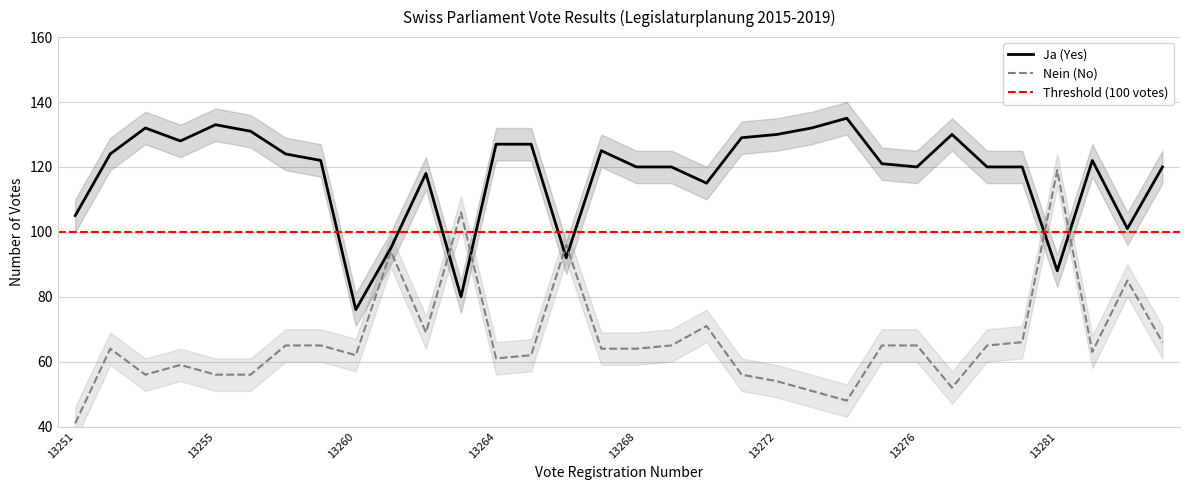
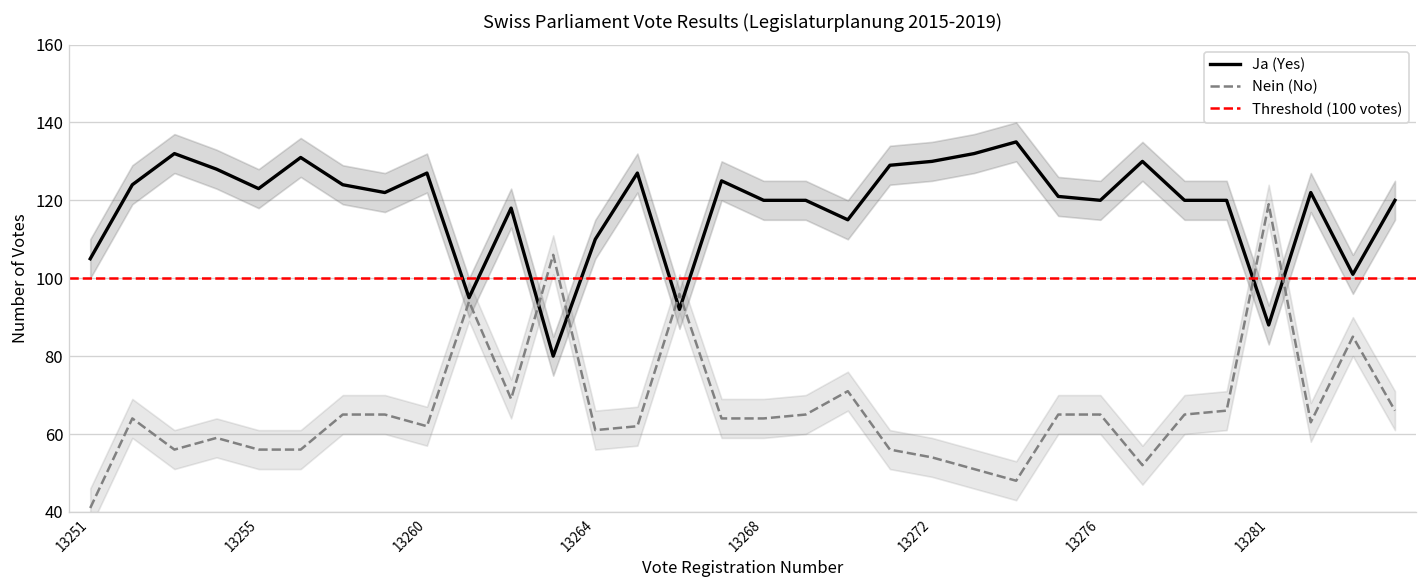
  {
    "Ja (Yes)": {
      "13251": 105,
-     "13255": 133,
-     "13260": 76,
-     "13264": 127,
+     "13255": 123,
+     "13260": 127,
+     "13264": 110,
      "13268": 120,
      "13272": 130,
      "13276": 120,
      "13281": 88
    }
  }
